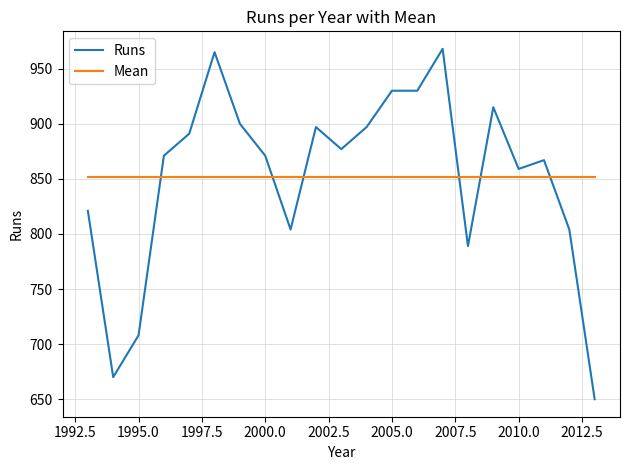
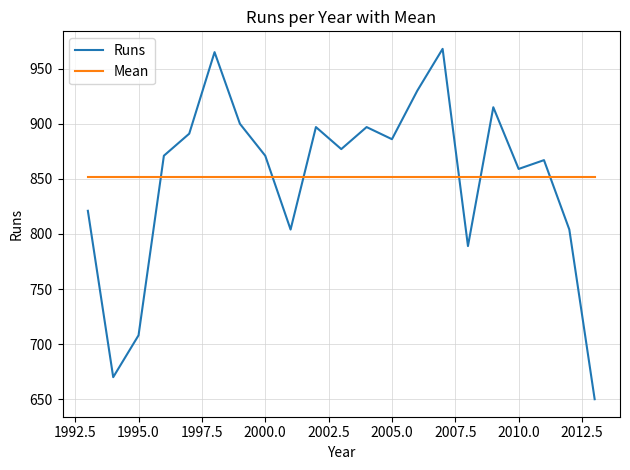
  {
    "Runs": {
      "1995.0": 708,
      "2000.0": 871,
-     "2005.0": 930,
+     "2005.0": 886,
      "2010.0": 859
    },
    "Mean": {
      "1995.0": 851,
      "2000.0": 851,
      "2005.0": 851,
      "2010.0": 851
    }
  }
